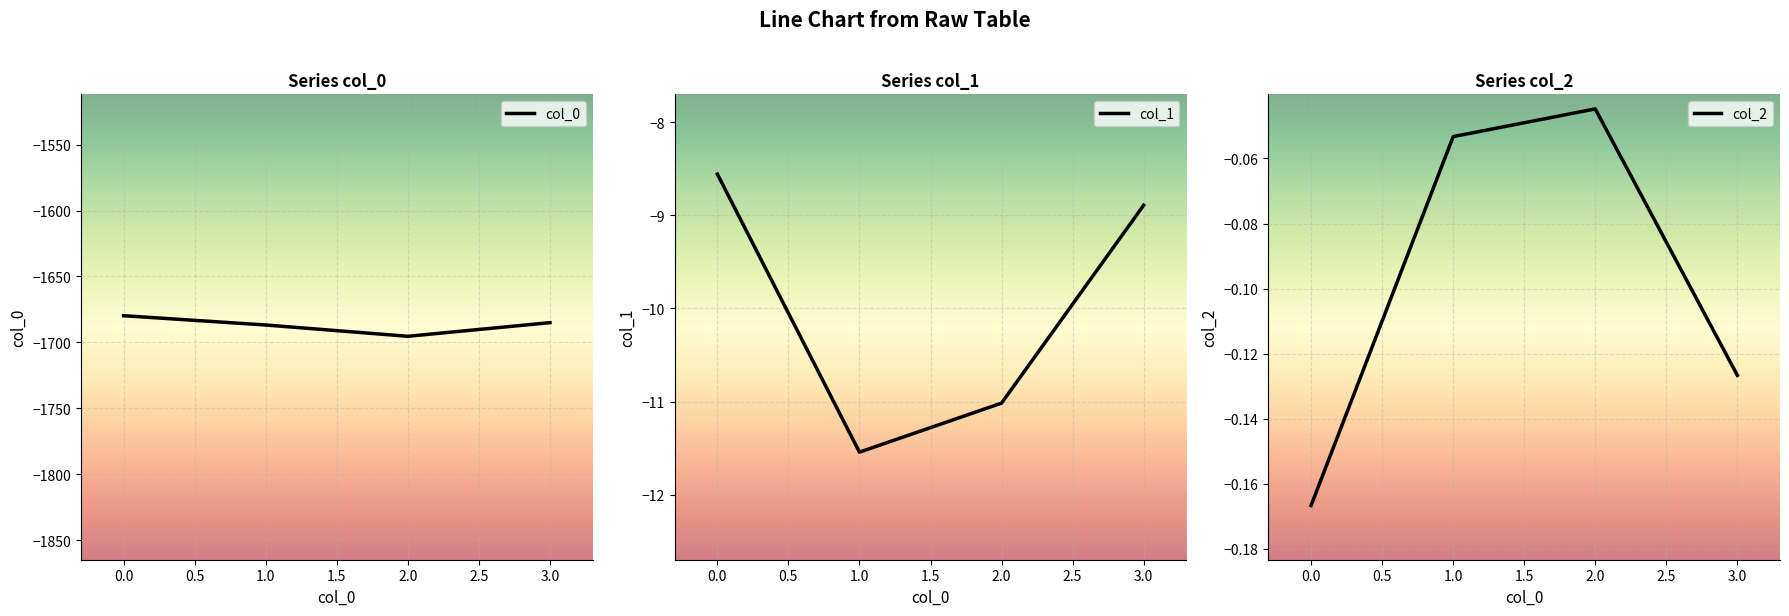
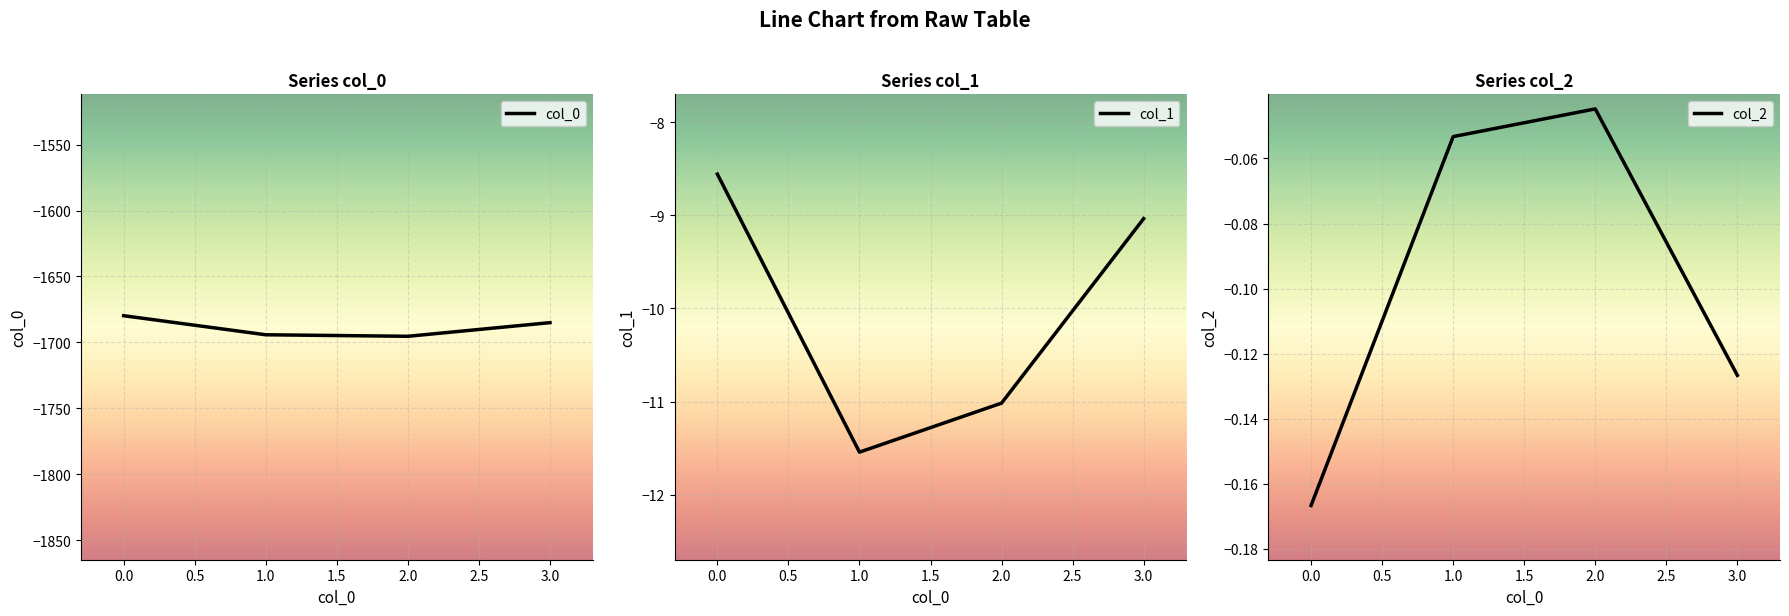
  {
    "Series col_0": {
      "0.0": -1680,
-     "1.0": -1687,
+     "1.0": -1694,
      "2.0": -1695,
      "3.0": -1685
    },
    "Series col_1": {
      "0.0": -8.6,
      "1.0": -11.5,
      "2.0": -11.0,
-     "3.0": -8.9
+     "3.0": -9.0
    },
    "Series col_2": {
      "0.0": -0.167,
      "1.0": -0.053,
      "2.0": -0.045,
      "3.0": -0.127
    }
  }
